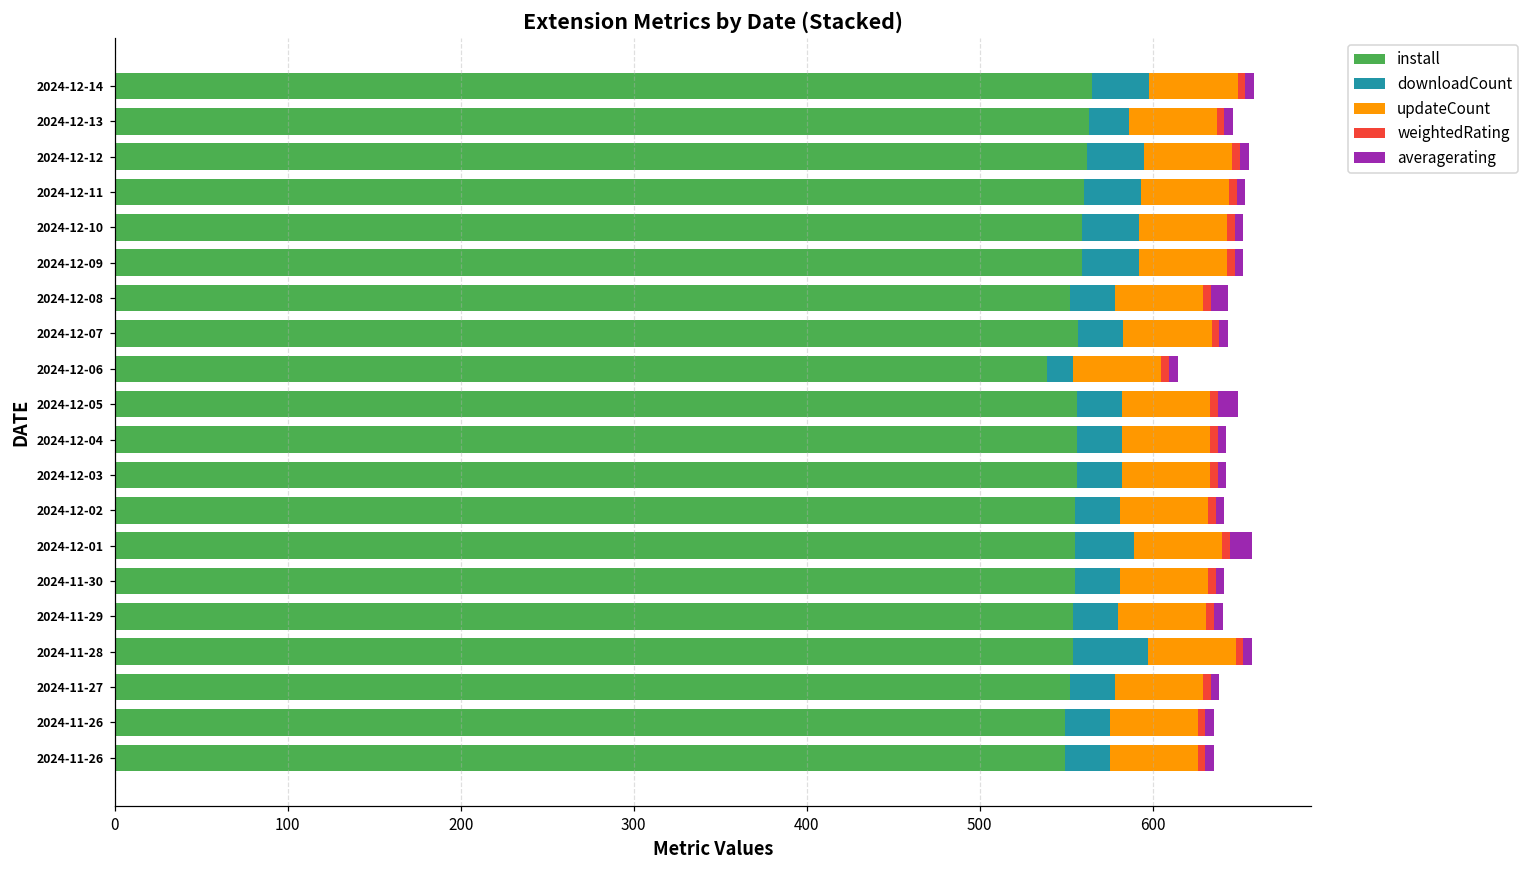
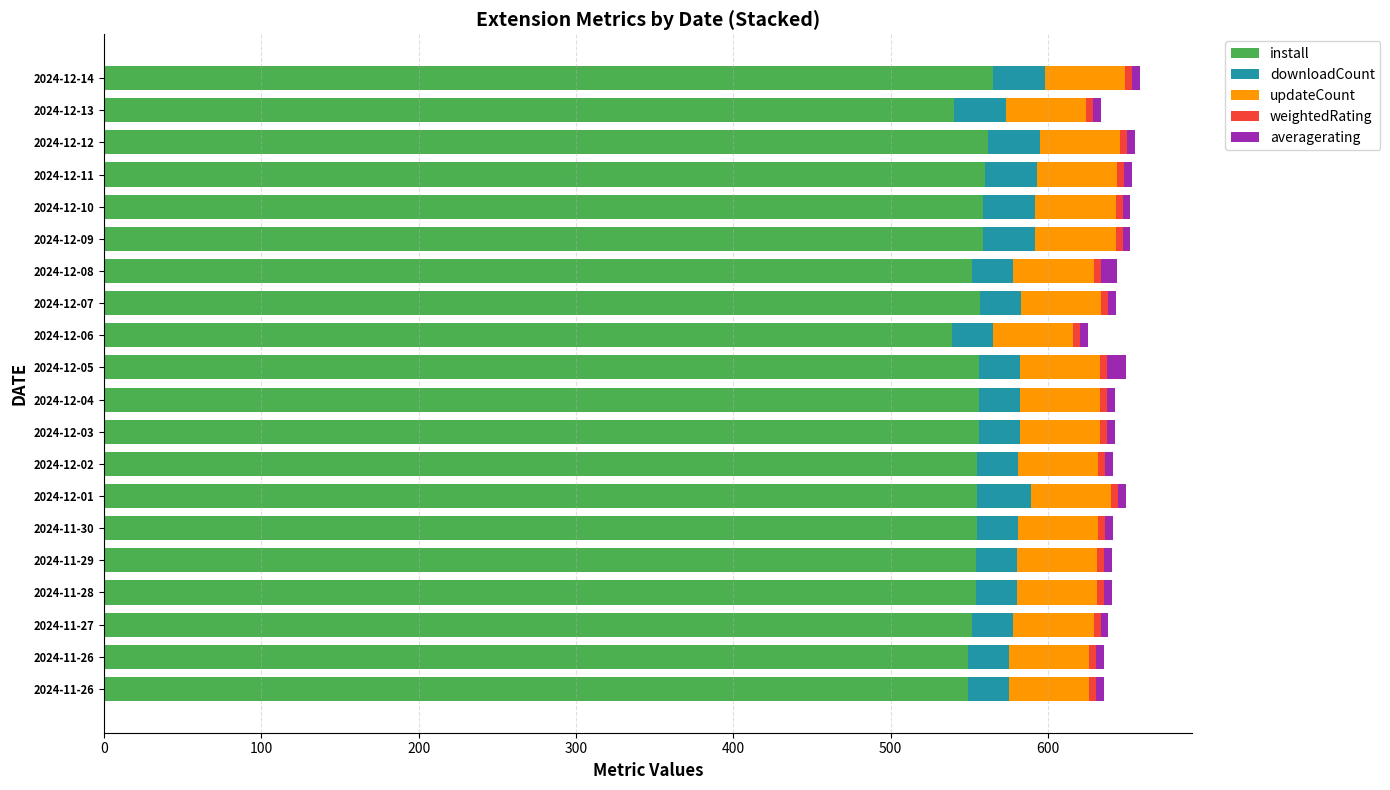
  {
    "install": {
      "2024-12-14": 565,
-     "2024-12-13": 563,
+     "2024-12-13": 540,
      "2024-12-12": 562,
      "2024-12-11": 560,
      "2024-12-10": 559,
      "2024-12-09": 559,
      "2024-12-08": 552,
      "2024-12-07": 557,
      "2024-12-06": 539,
      "2024-12-05": 556,
      "2024-12-04": 556,
      "2024-12-03": 556,
      "2024-12-02": 555,
      "2024-12-01": 555,
      "2024-11-30": 555,
      "2024-11-29": 554,
      "2024-11-28": 554,
      "2024-11-27": 552
    },
    "downloadCount": {
      "2024-12-14": 33,
-     "2024-12-13": 23,
+     "2024-12-13": 33,
      "2024-12-12": 33,
      "2024-12-11": 33,
      "2024-12-10": 33,
      "2024-12-09": 33,
      "2024-12-08": 26,
      "2024-12-07": 26,
-     "2024-12-06": 15,
+     "2024-12-06": 26,
      "2024-12-05": 26,
      "2024-12-04": 26,
      "2024-12-03": 26,
      "2024-12-02": 26,
      "2024-12-01": 34,
      "2024-11-30": 26,
      "2024-11-29": 26,
-     "2024-11-28": 43,
+     "2024-11-28": 26,
      "2024-11-27": 26
    },
    "updateCount": {
      "2024-12-14": 51,
      "2024-12-13": 51,
      "2024-12-12": 51,
      "2024-12-11": 51,
      "2024-12-10": 51,
      "2024-12-09": 51,
      "2024-12-08": 51,
      "2024-12-07": 51,
      "2024-12-06": 51,
      "2024-12-05": 51,
      "2024-12-04": 51,
      "2024-12-03": 51,
      "2024-12-02": 51,
      "2024-12-01": 51,
      "2024-11-30": 51,
      "2024-11-29": 51,
      "2024-11-28": 51,
      "2024-11-27": 51
    },
    "weightedRating": {
      "2024-12-14": 4,
      "2024-12-13": 4,
      "2024-12-12": 4,
      "2024-12-11": 4,
      "2024-12-10": 4,
      "2024-12-09": 4,
      "2024-12-08": 4,
      "2024-12-07": 4,
      "2024-12-06": 4,
      "2024-12-05": 4,
      "2024-12-04": 4,
      "2024-12-03": 4,
      "2024-12-02": 4,
      "2024-12-01": 4,
      "2024-11-30": 4,
      "2024-11-29": 4,
      "2024-11-28": 4,
      "2024-11-27": 4
    },
    "averagerating": {
      "2024-12-14": 5,
      "2024-12-13": 5,
      "2024-12-12": 5,
      "2024-12-11": 5,
      "2024-12-10": 5,
      "2024-12-09": 5,
      "2024-12-08": 10,
      "2024-12-07": 5,
      "2024-12-06": 5,
      "2024-12-05": 12,
      "2024-12-04": 5,
      "2024-12-03": 5,
      "2024-12-02": 5,
-     "2024-12-01": 13,
+     "2024-12-01": 5,
      "2024-11-30": 5,
      "2024-11-29": 5,
      "2024-11-28": 5,
      "2024-11-27": 5
    }
  }
